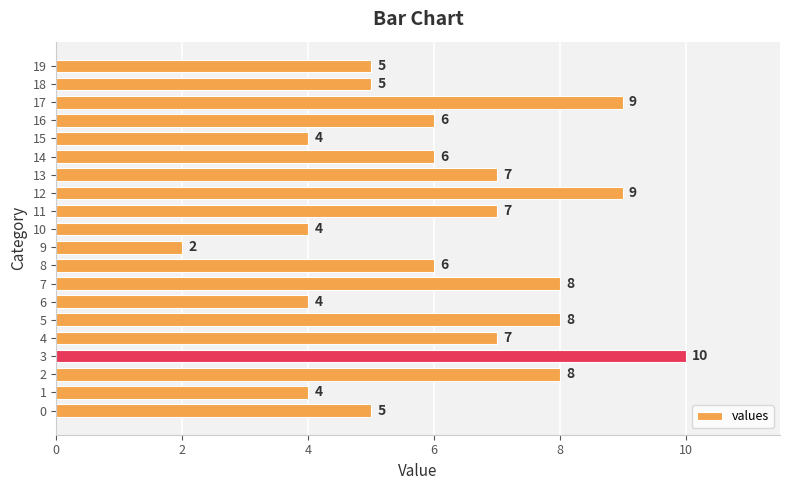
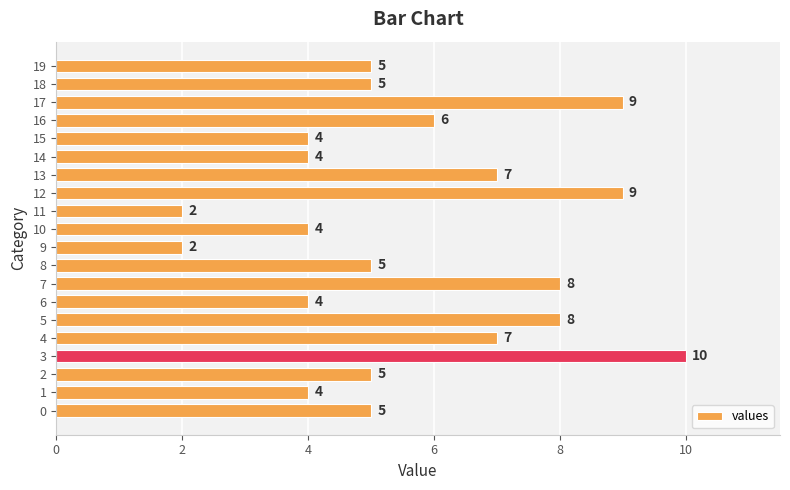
  {
    "19": 5,
    "18": 5,
    "17": 9,
    "16": 6,
    "15": 4,
-   "14": 6,
+   "14": 4,
    "13": 7,
    "12": 9,
-   "11": 7,
+   "11": 2,
    "10": 4,
    "9": 2,
-   "8": 6,
+   "8": 5,
    "7": 8,
    "6": 4,
    "5": 8,
    "4": 7,
    "3": 10,
-   "2": 8,
+   "2": 5,
    "1": 4,
    "0": 5
  }
